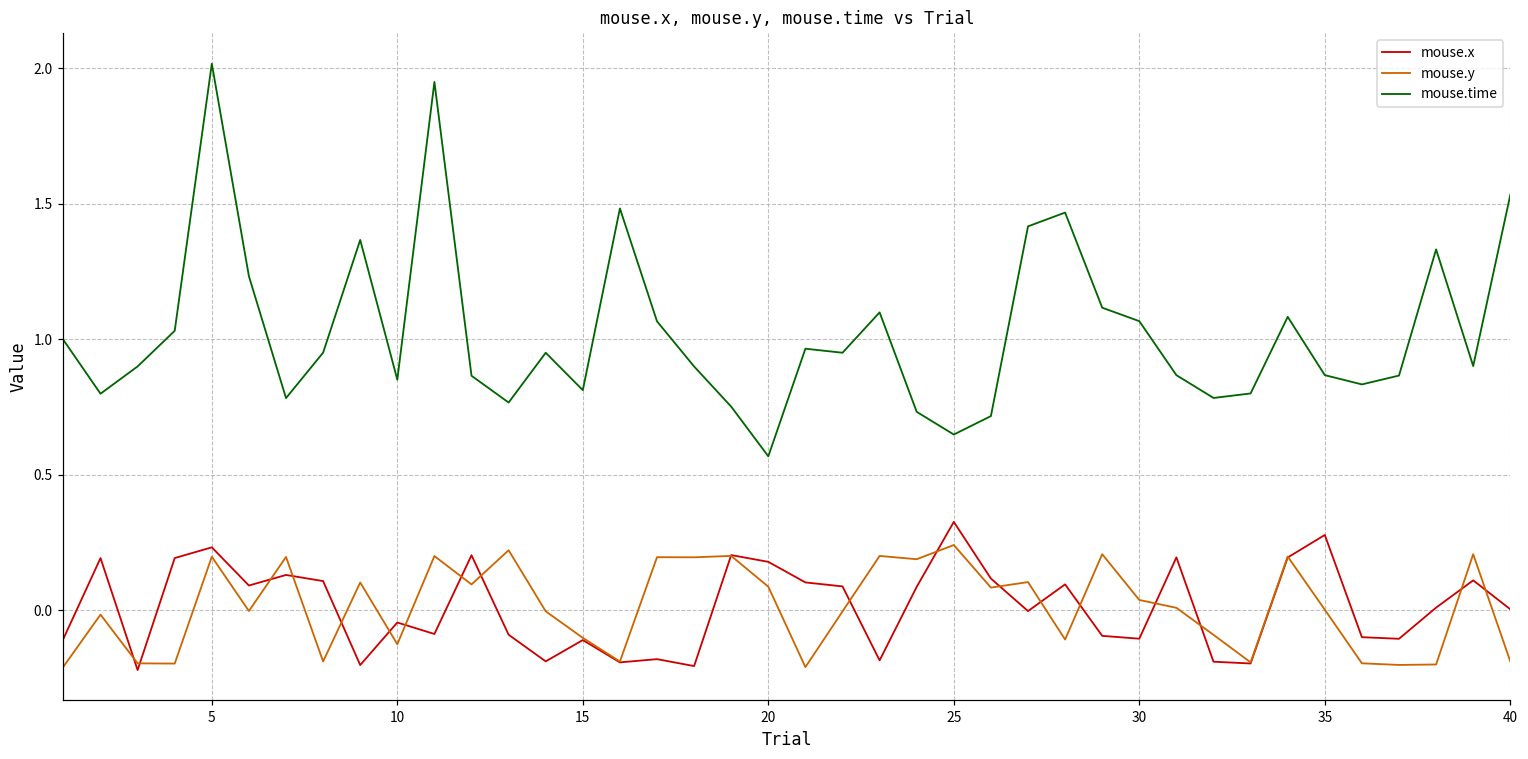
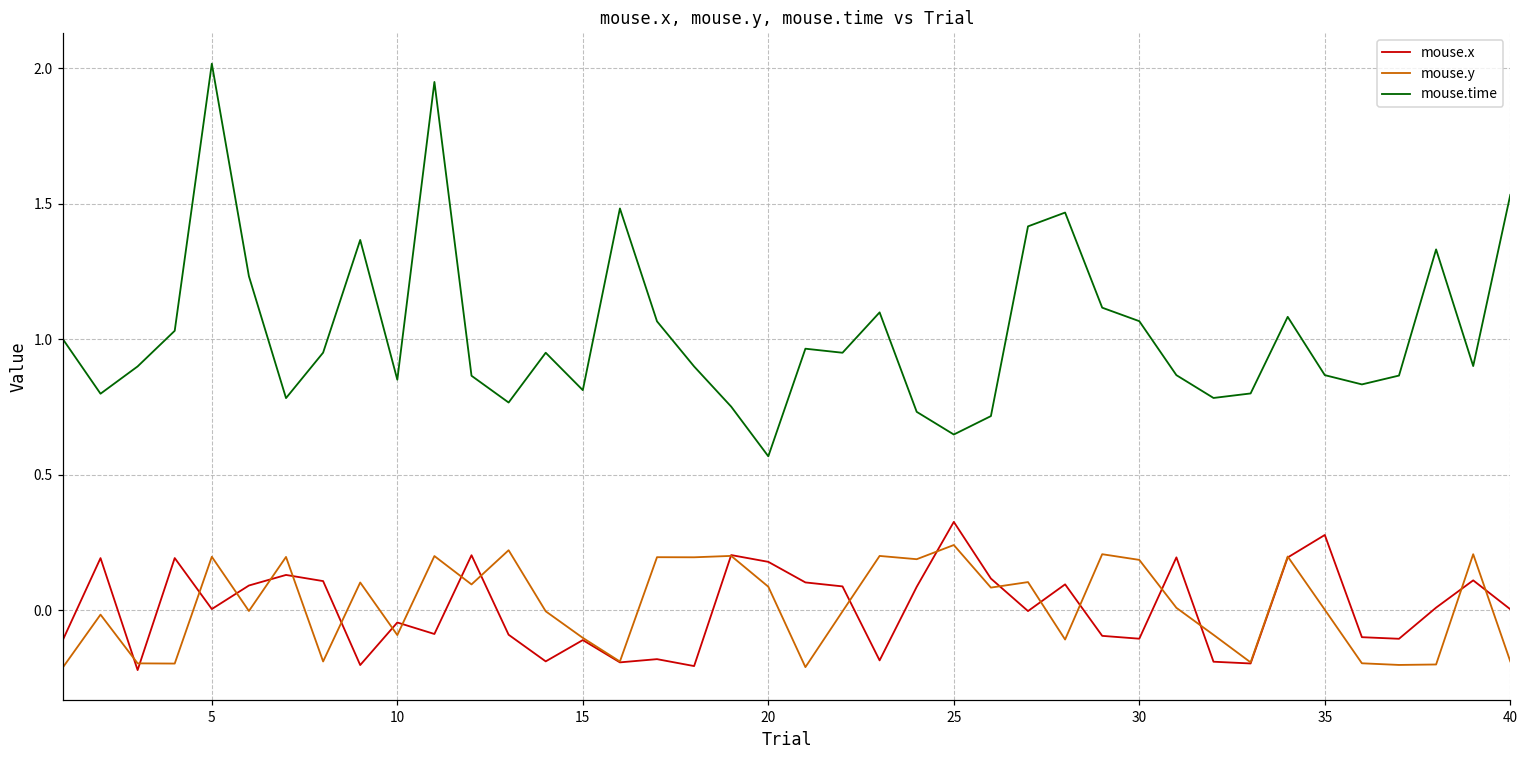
  {
    "mouse.x": {
-     "5": 0.23,
+     "5": 0.00,
      "10": -0.04,
      "20": 0.18,
      "25": 0.33,
      "30": -0.10,
      "35": 0.28,
      "40": 0.00
    },
    "mouse.y": {
      "5": 0.20,
-     "10": -0.13,
+     "10": -0.09,
      "20": 0.09,
      "25": 0.24,
-     "30": 0.04,
+     "30": 0.19,
      "35": 0.00,
      "40": -0.19
    },
    "mouse.time": {
      "5": 2.02,
      "10": 0.85,
      "15": 0.81,
      "20": 0.57,
      "25": 0.65,
      "30": 1.07,
      "35": 0.87,
      "40": 1.53
    }
  }
